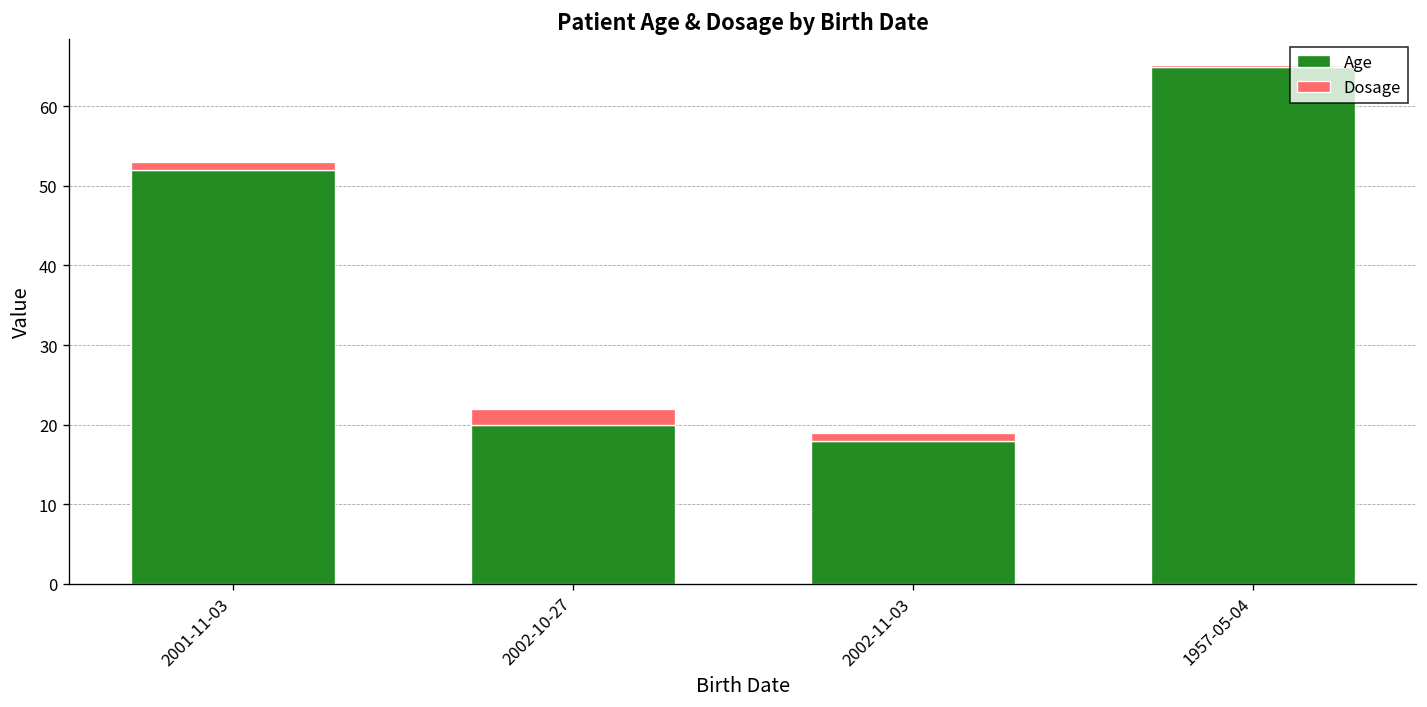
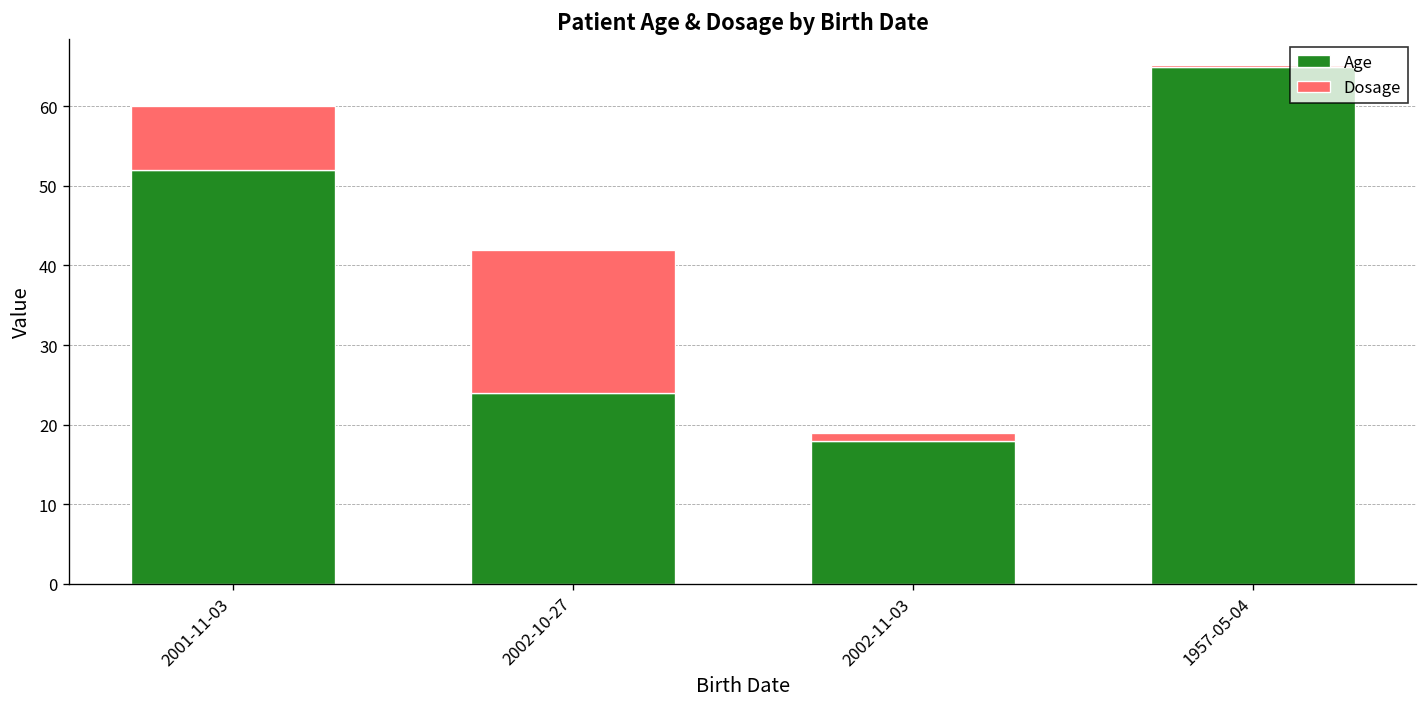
  {
    "Age": {
      "2001-11-03": 52,
-     "2002-10-27": 20,
+     "2002-10-27": 24,
      "2002-11-03": 18,
      "1957-05-04": 65
    },
    "Dosage": {
-     "2001-11-03": 1,
-     "2002-10-27": 2,
+     "2001-11-03": 8,
+     "2002-10-27": 18,
      "2002-11-03": 1
    }
  }
